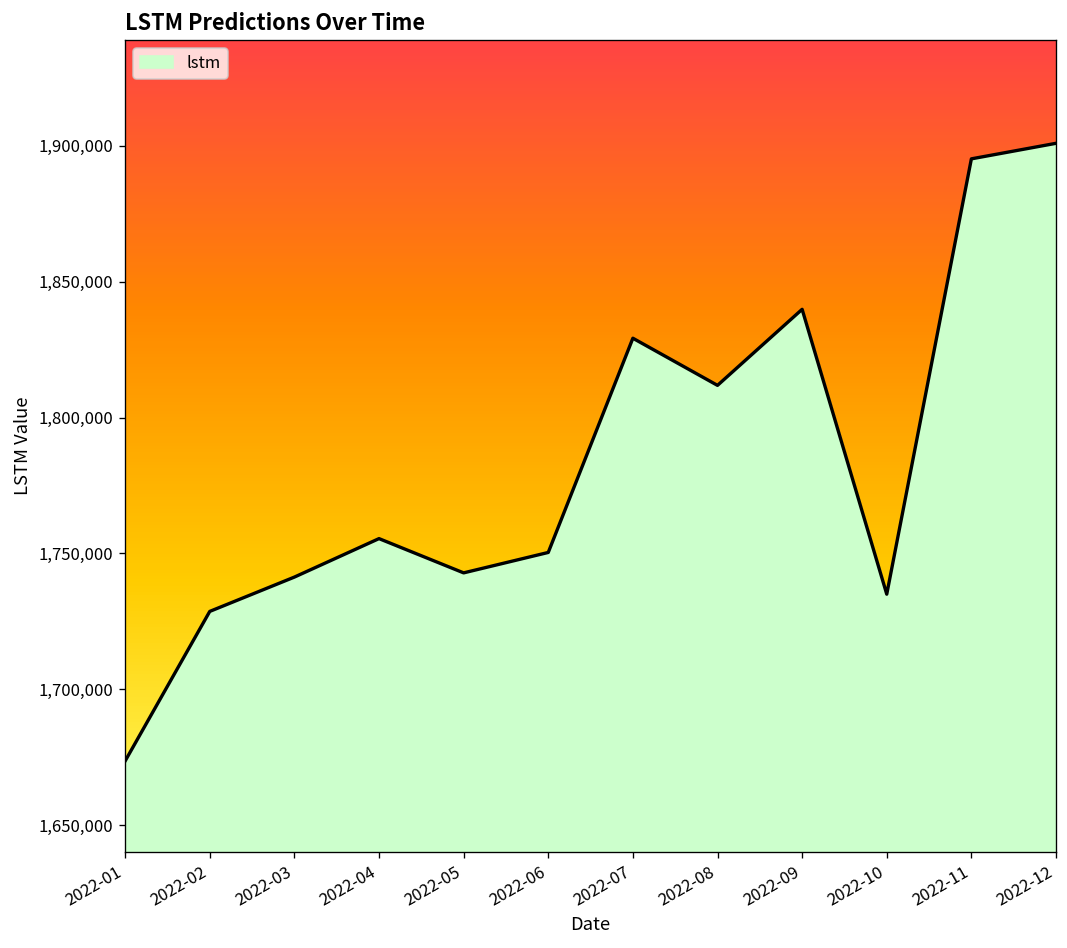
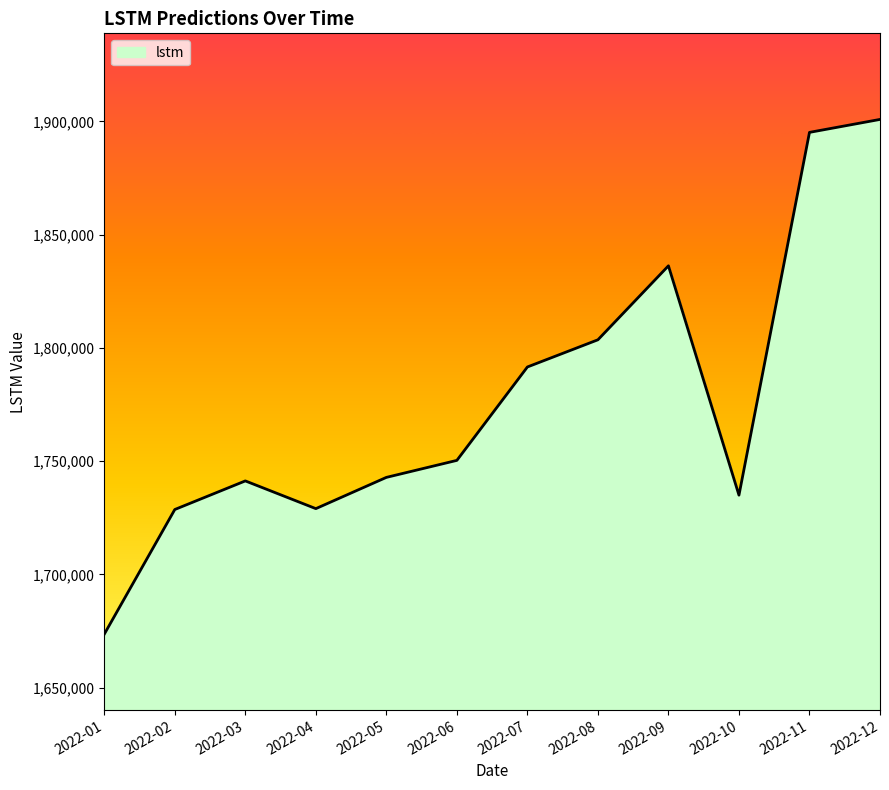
  {
    "2022-01": "1,674,000",
    "2022-02": "1,729,000",
    "2022-03": "1,741,000",
-   "2022-04": "1,755,000",
+   "2022-04": "1,729,000",
    "2022-05": "1,743,000",
    "2022-06": "1,750,000",
-   "2022-07": "1,829,000",
-   "2022-08": "1,812,000",
-   "2022-09": "1,840,000",
+   "2022-07": "1,792,000",
+   "2022-08": "1,804,000",
+   "2022-09": "1,836,000",
    "2022-10": "1,735,000",
    "2022-11": "1,895,000",
    "2022-12": "1,901,000"
  }
